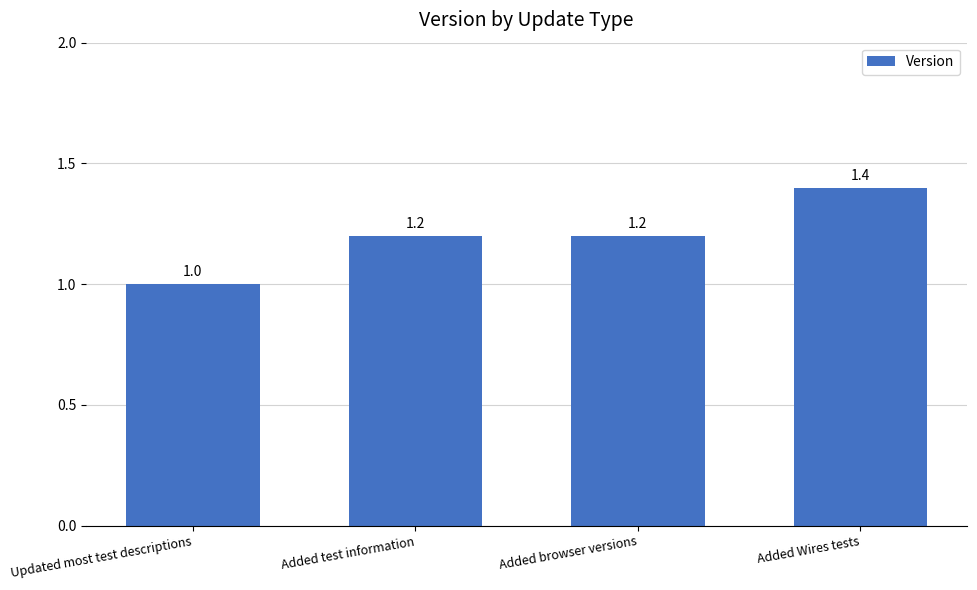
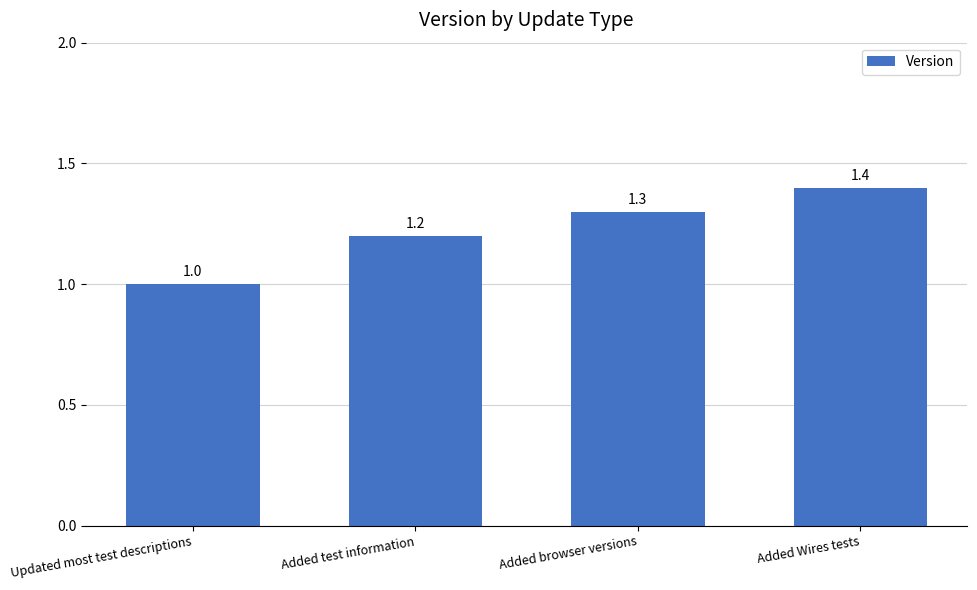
  {
    "Updated most test descriptions": 1.0,
    "Added test information": 1.2,
-   "Added browser versions": 1.2,
+   "Added browser versions": 1.3,
    "Added Wires tests": 1.4
  }
